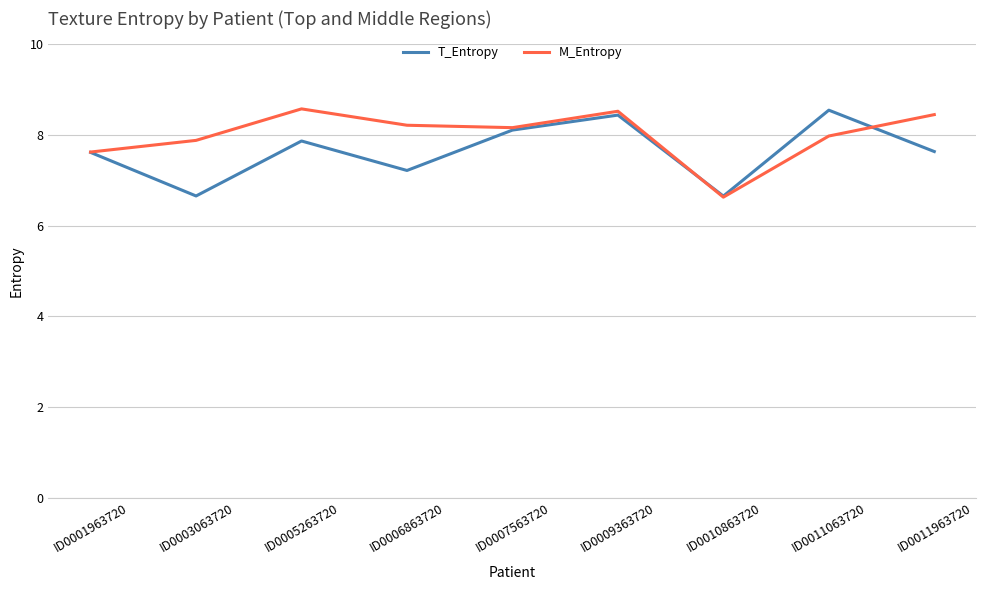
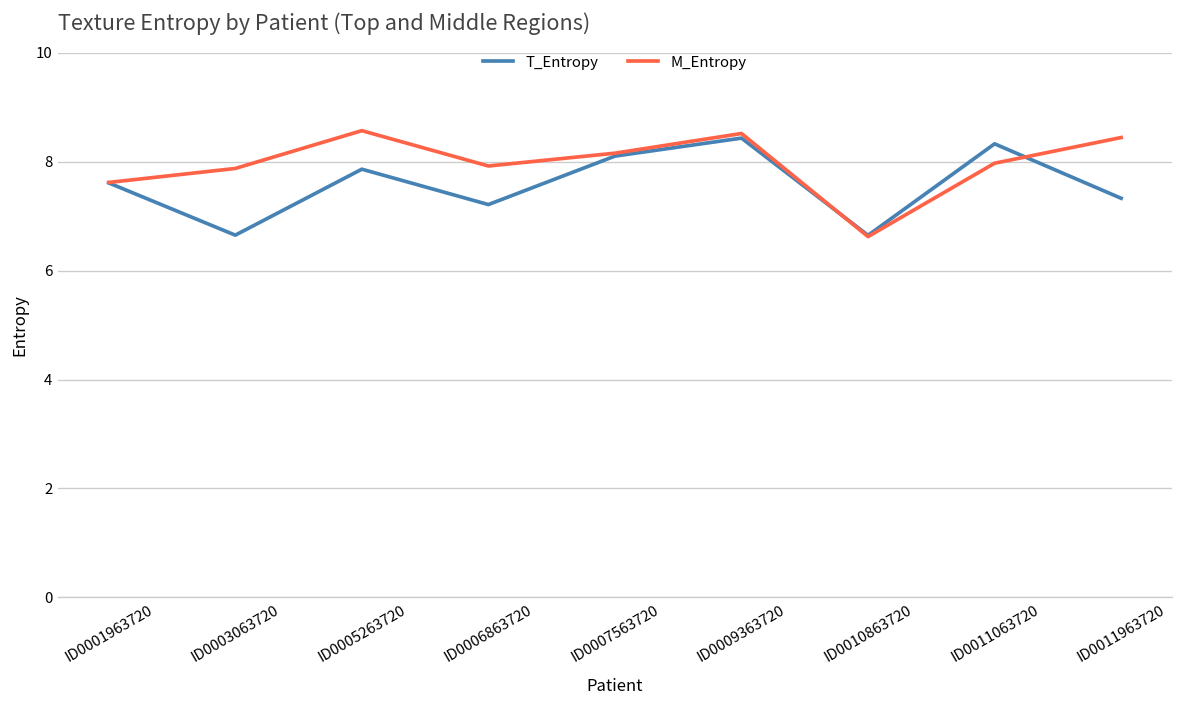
  {
    "T_Entropy": {
      "ID0003063720": 6.7,
      "ID0005263720": 7.9,
      "ID0006863720": 7.2,
      "ID0009363720": 8.4,
-     "ID0011063720": 8.5,
-     "ID0011963720": 7.6
+     "ID0011063720": 8.3,
+     "ID0011963720": 7.3
    },
    "M_Entropy": {
      "ID0003063720": 7.9,
      "ID0005263720": 8.6,
-     "ID0006863720": 8.2,
+     "ID0006863720": 7.9,
      "ID0009363720": 8.5,
      "ID0011063720": 8.0,
      "ID0011963720": 8.4
    }
  }
